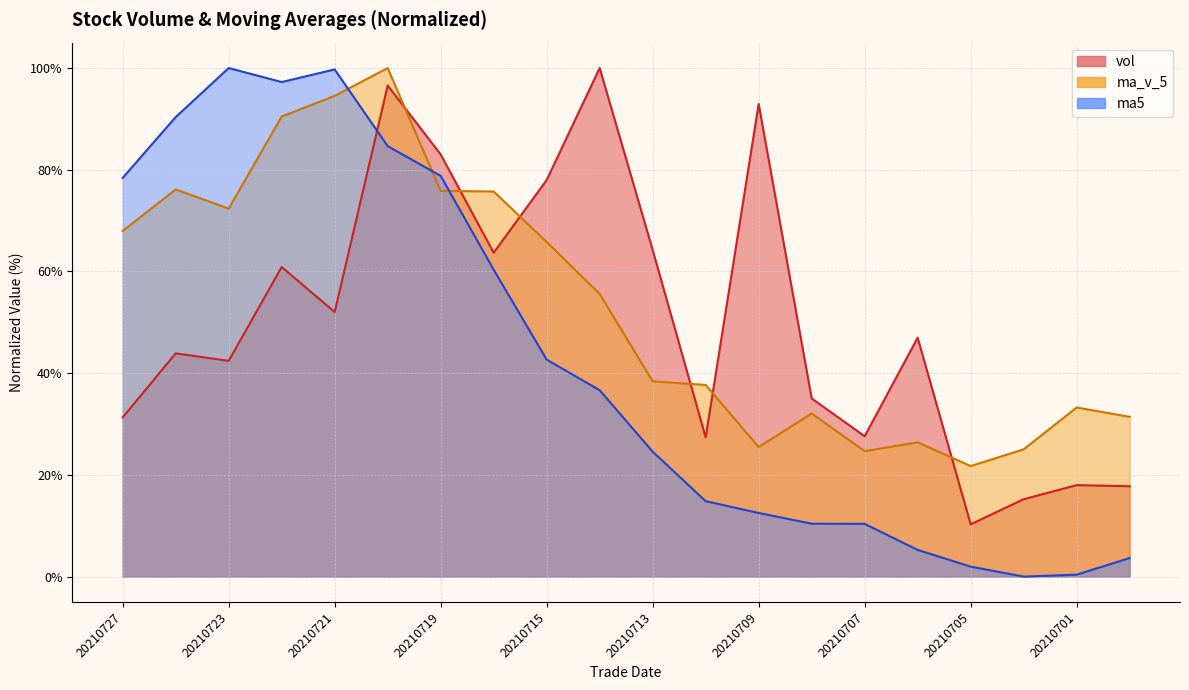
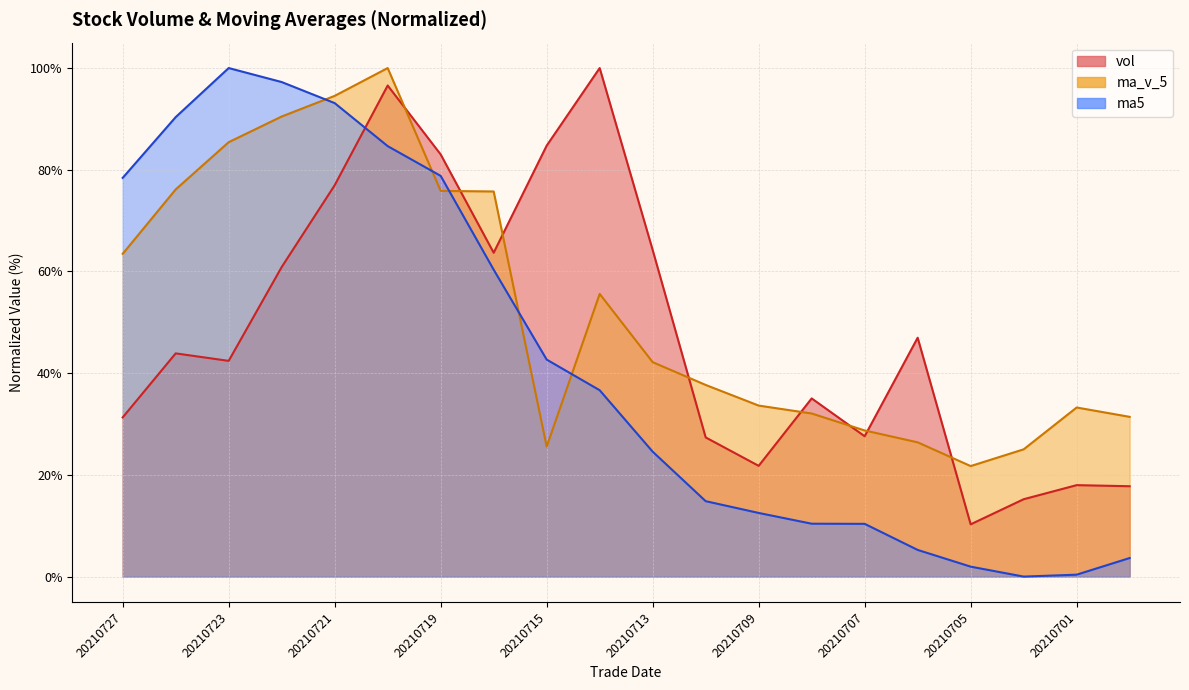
  {
    "vol": {
      "20210727": "31%",
      "20210723": "42%",
-     "20210721": "52%",
+     "20210721": "77%",
      "20210719": "83%",
-     "20210715": "78%",
+     "20210715": "85%",
      "20210713": "64%",
-     "20210709": "93%",
+     "20210709": "22%",
      "20210707": "28%",
      "20210705": "10%",
      "20210701": "18%"
    },
    "ma_v_5": {
-     "20210727": "68%",
-     "20210723": "72%",
+     "20210727": "63%",
+     "20210723": "85%",
      "20210721": "95%",
      "20210719": "76%",
-     "20210715": "66%",
-     "20210713": "38%",
-     "20210709": "25%",
-     "20210707": "25%",
+     "20210715": "26%",
+     "20210713": "42%",
+     "20210709": "34%",
+     "20210707": "29%",
      "20210705": "22%",
      "20210701": "33%"
    },
    "ma5": {
      "20210727": "78%",
      "20210723": "100%",
-     "20210721": "100%",
+     "20210721": "93%",
      "20210719": "79%",
      "20210715": "43%",
      "20210713": "25%",
      "20210709": "13%",
      "20210707": "10%",
      "20210705": "2%",
      "20210701": "0%"
    }
  }
